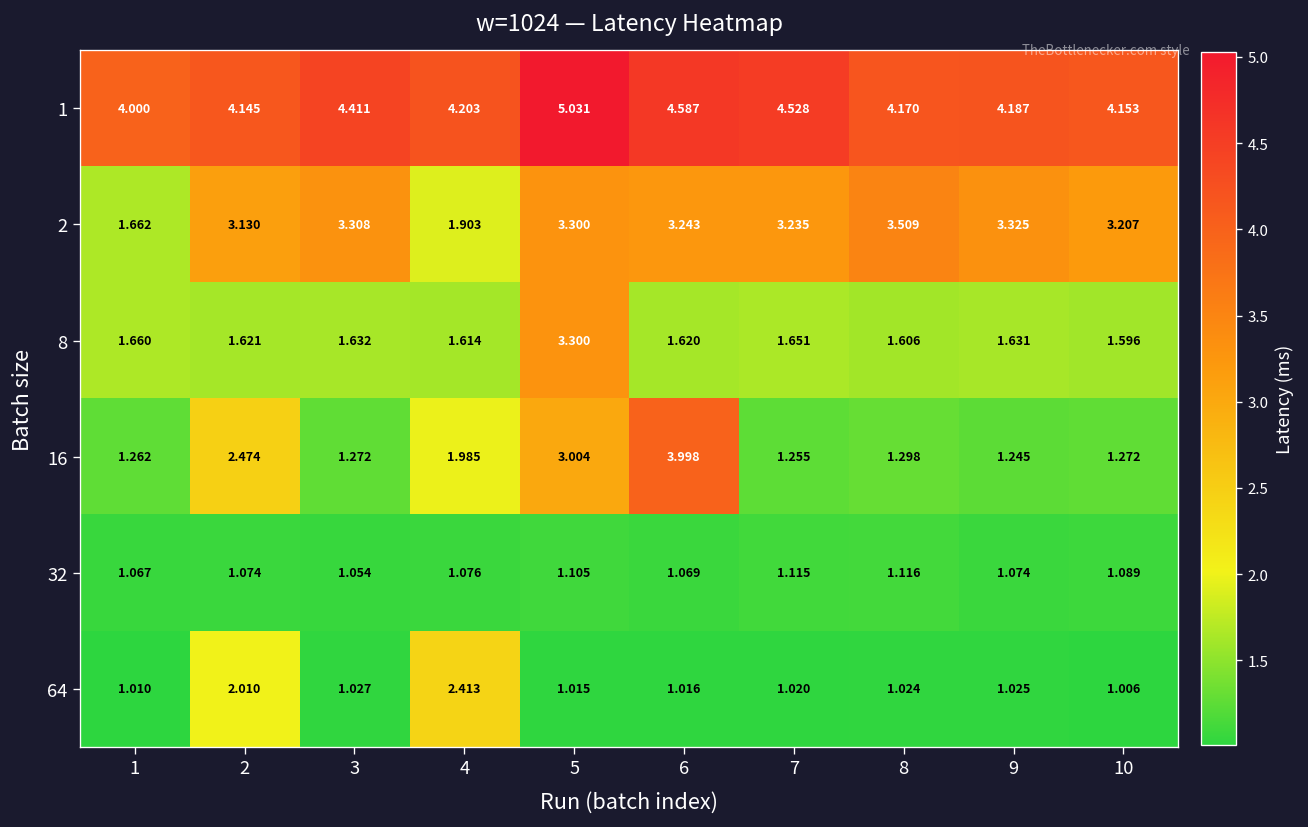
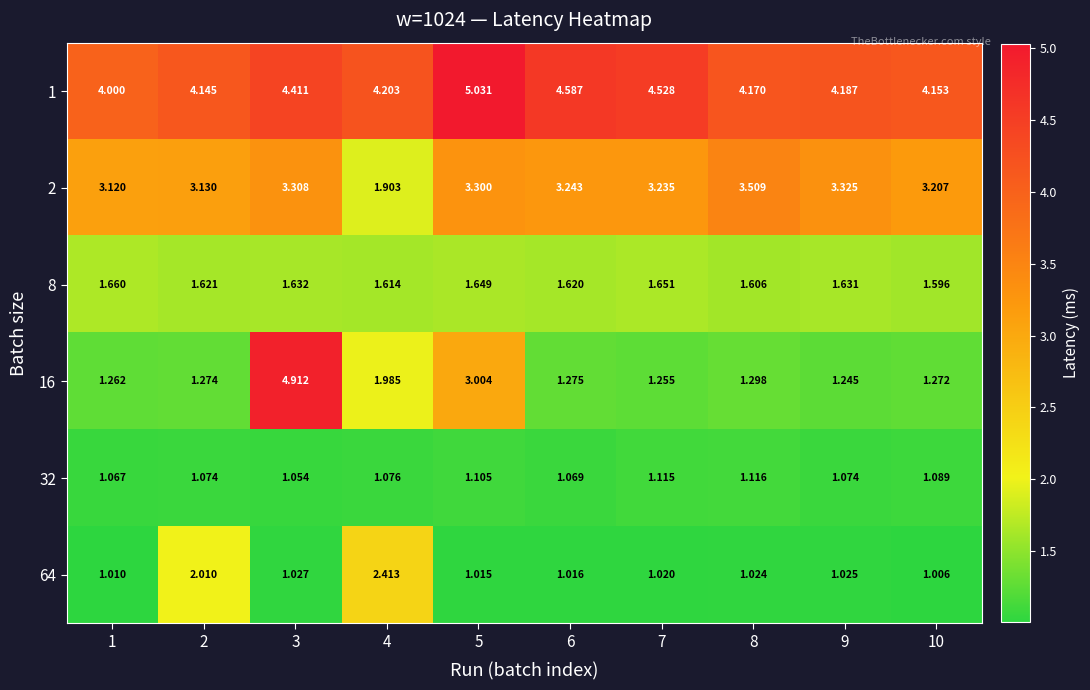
  {
    "1": {
      "1": 4.000,
      "2": 4.145,
      "3": 4.411,
      "4": 4.203,
      "5": 5.031,
      "6": 4.587,
      "7": 4.528,
      "8": 4.170,
      "9": 4.187,
      "10": 4.153
    },
    "2": {
-     "1": 1.662,
+     "1": 3.120,
      "2": 3.130,
      "3": 3.308,
      "4": 1.903,
      "5": 3.300,
      "6": 3.243,
      "7": 3.235,
      "8": 3.509,
      "9": 3.325,
      "10": 3.207
    },
    "8": {
      "1": 1.660,
      "2": 1.621,
      "3": 1.632,
      "4": 1.614,
-     "5": 3.300,
+     "5": 1.649,
      "6": 1.620,
      "7": 1.651,
      "8": 1.606,
      "9": 1.631,
      "10": 1.596
    },
    "16": {
      "1": 1.262,
-     "2": 2.474,
-     "3": 1.272,
+     "2": 1.274,
+     "3": 4.912,
      "4": 1.985,
      "5": 3.004,
-     "6": 3.998,
+     "6": 1.275,
      "7": 1.255,
      "8": 1.298,
      "9": 1.245,
      "10": 1.272
    },
    "32": {
      "1": 1.067,
      "2": 1.074,
      "3": 1.054,
      "4": 1.076,
      "5": 1.105,
      "6": 1.069,
      "7": 1.115,
      "8": 1.116,
      "9": 1.074,
      "10": 1.089
    },
    "64": {
      "1": 1.010,
      "2": 2.010,
      "3": 1.027,
      "4": 2.413,
      "5": 1.015,
      "6": 1.016,
      "7": 1.020,
      "8": 1.024,
      "9": 1.025,
      "10": 1.006
    }
  }
